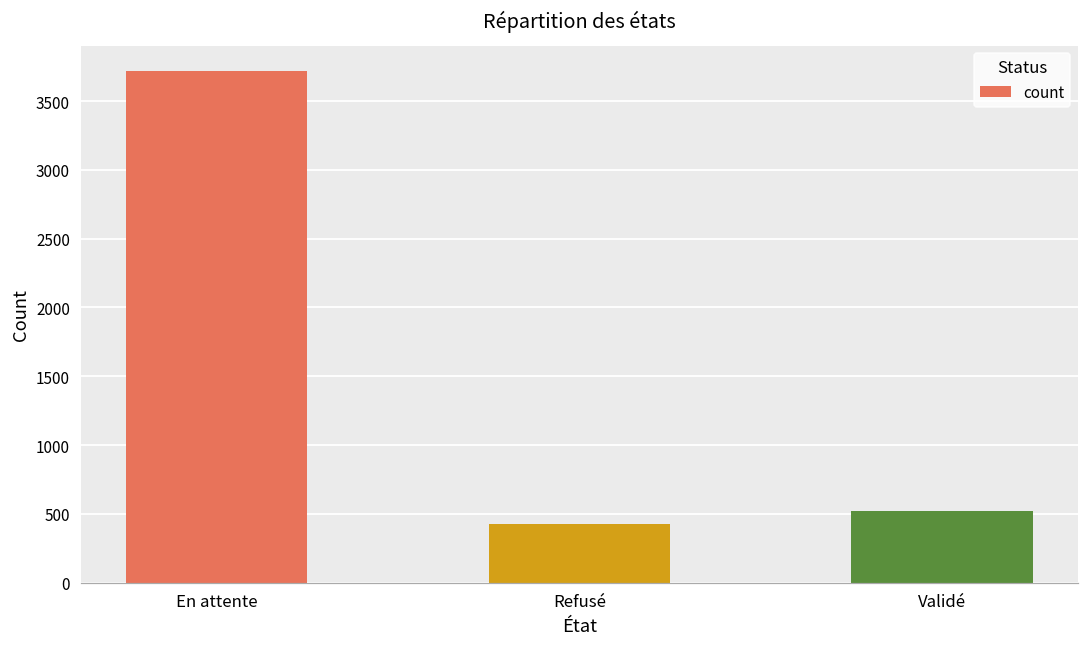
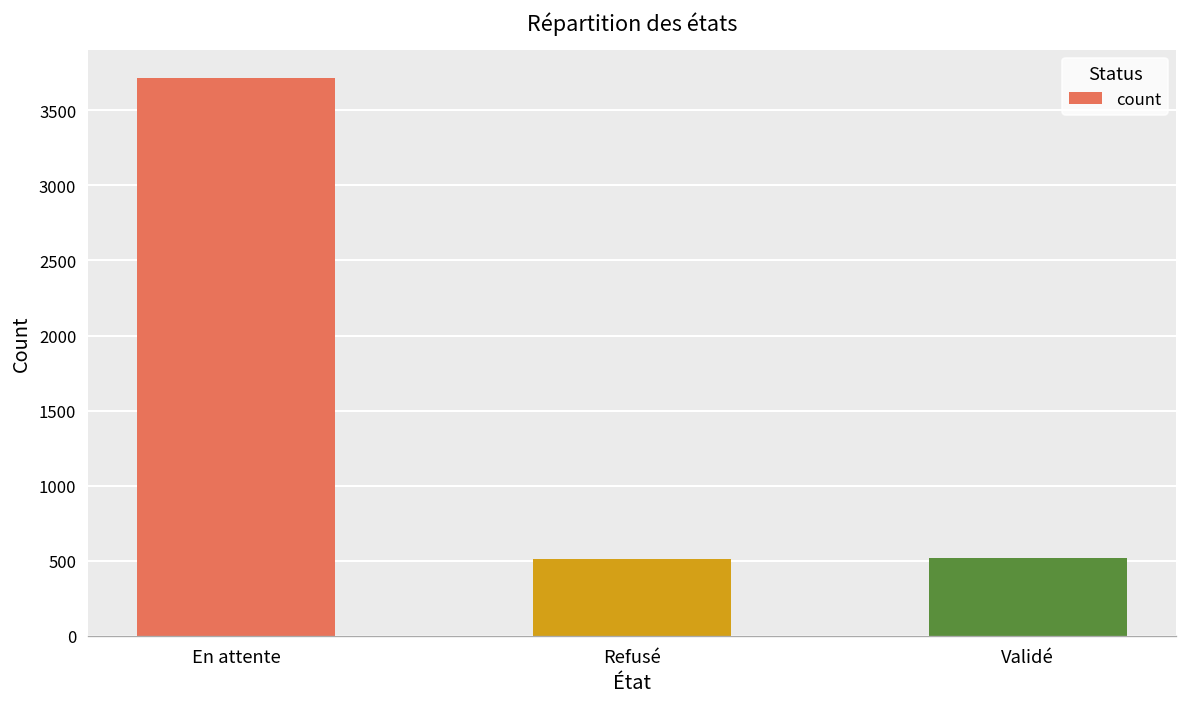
  {
    "En attente": 3720,
-   "Refusé": 430,
+   "Refusé": 510,
    "Validé": 520
  }
